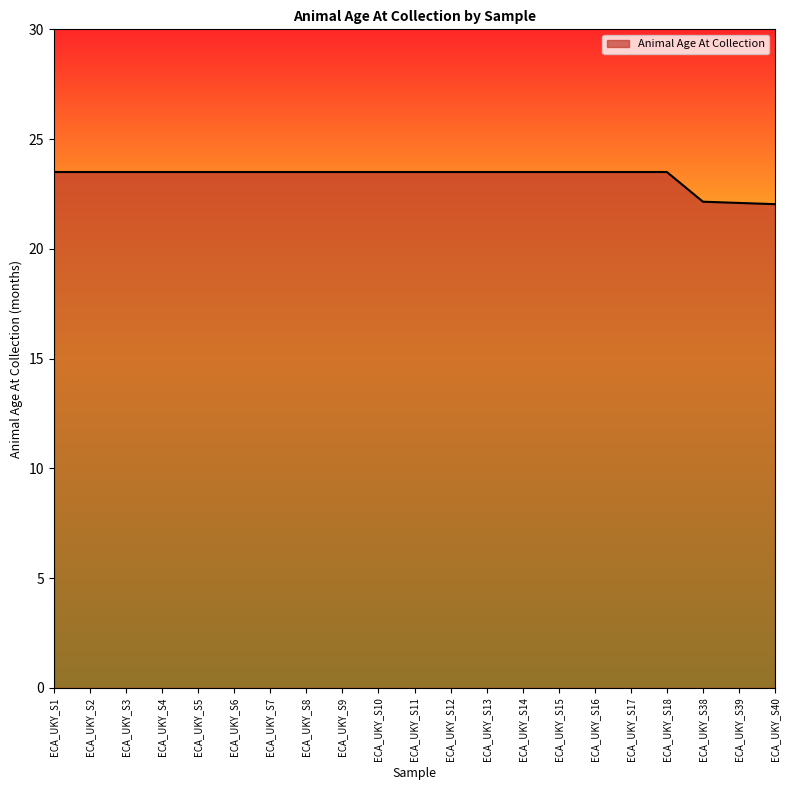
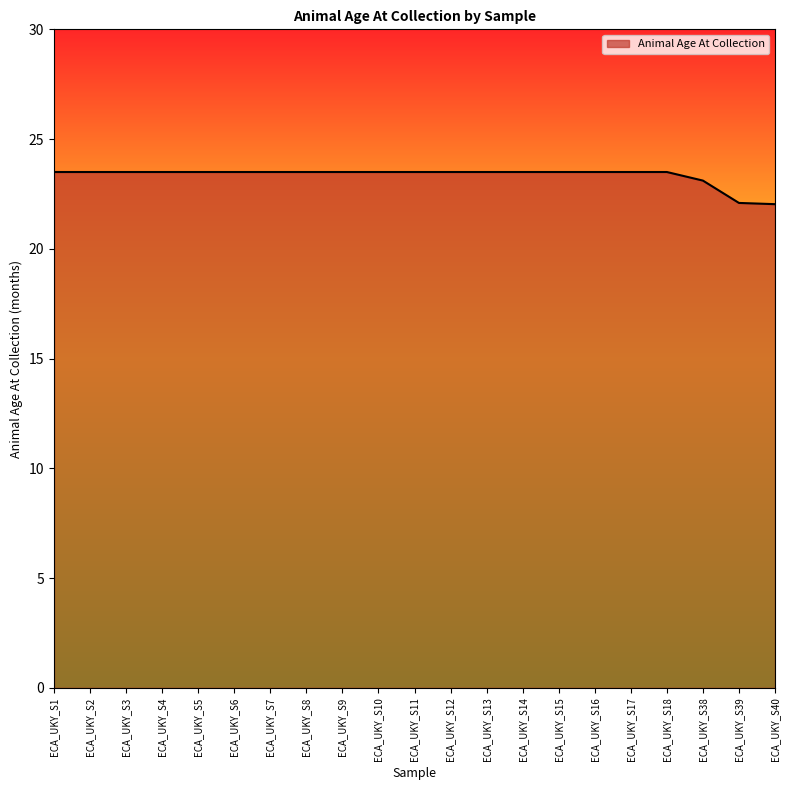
  {
    "ECA_UKY_S1": 23.5,
    "ECA_UKY_S2": 23.5,
    "ECA_UKY_S3": 23.5,
    "ECA_UKY_S4": 23.5,
    "ECA_UKY_S5": 23.5,
    "ECA_UKY_S6": 23.5,
    "ECA_UKY_S7": 23.5,
    "ECA_UKY_S8": 23.5,
    "ECA_UKY_S9": 23.5,
    "ECA_UKY_S10": 23.5,
    "ECA_UKY_S11": 23.5,
    "ECA_UKY_S12": 23.5,
    "ECA_UKY_S13": 23.5,
    "ECA_UKY_S14": 23.5,
    "ECA_UKY_S15": 23.5,
    "ECA_UKY_S16": 23.5,
    "ECA_UKY_S17": 23.5,
    "ECA_UKY_S18": 23.5,
-   "ECA_UKY_S38": 22.1,
+   "ECA_UKY_S38": 23.1,
    "ECA_UKY_S39": 22.1,
    "ECA_UKY_S40": 22.0
  }
